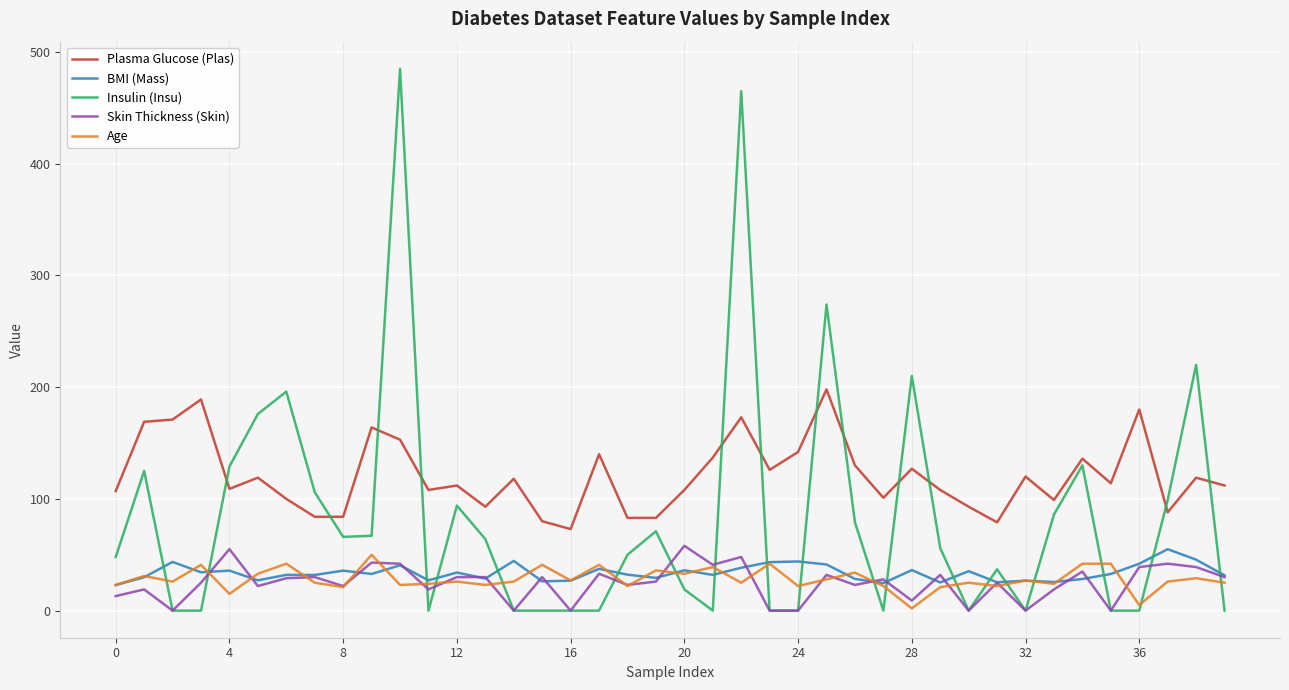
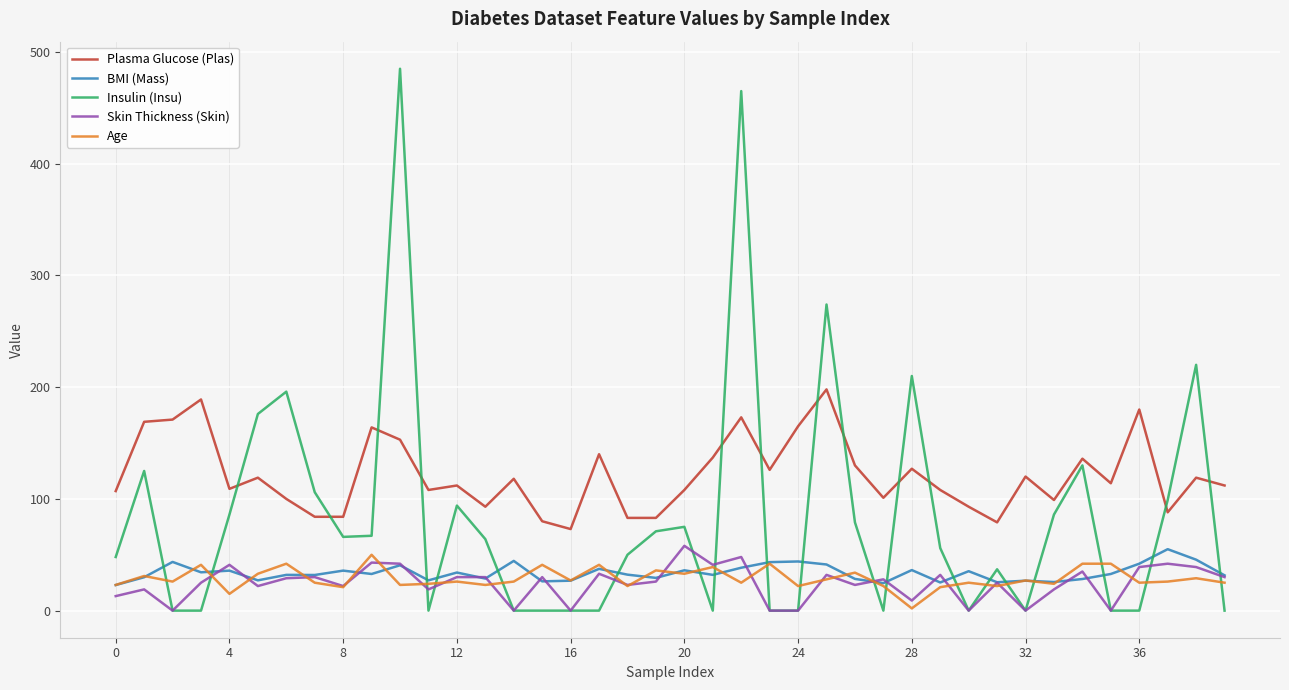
  {
    "Plasma Glucose (Plas)": {
      "0": 107,
      "4": 109,
      "8": 84,
      "12": 112,
      "16": 73,
      "20": 108,
-     "24": 142,
+     "24": 165,
      "28": 127,
      "32": 120,
      "36": 180
    },
    "BMI (Mass)": {
      "4": 36,
      "8": 36,
      "12": 34,
      "20": 36,
      "24": 44,
      "28": 36,
      "36": 42
    },
    "Insulin (Insu)": {
      "0": 48,
-     "4": 129,
+     "4": 86,
      "8": 66,
      "12": 94,
-     "20": 19,
+     "20": 75,
      "28": 210,
      "36": 0
    },
    "Skin Thickness (Skin)": {
      "0": 13,
-     "4": 55,
+     "4": 41,
      "12": 30,
      "20": 58,
      "28": 9,
      "36": 39
    },
    "Age": {
      "4": 15,
      "12": 26,
      "20": 33,
      "24": 22,
      "28": 2,
-     "36": 5
+     "36": 25
    }
  }
